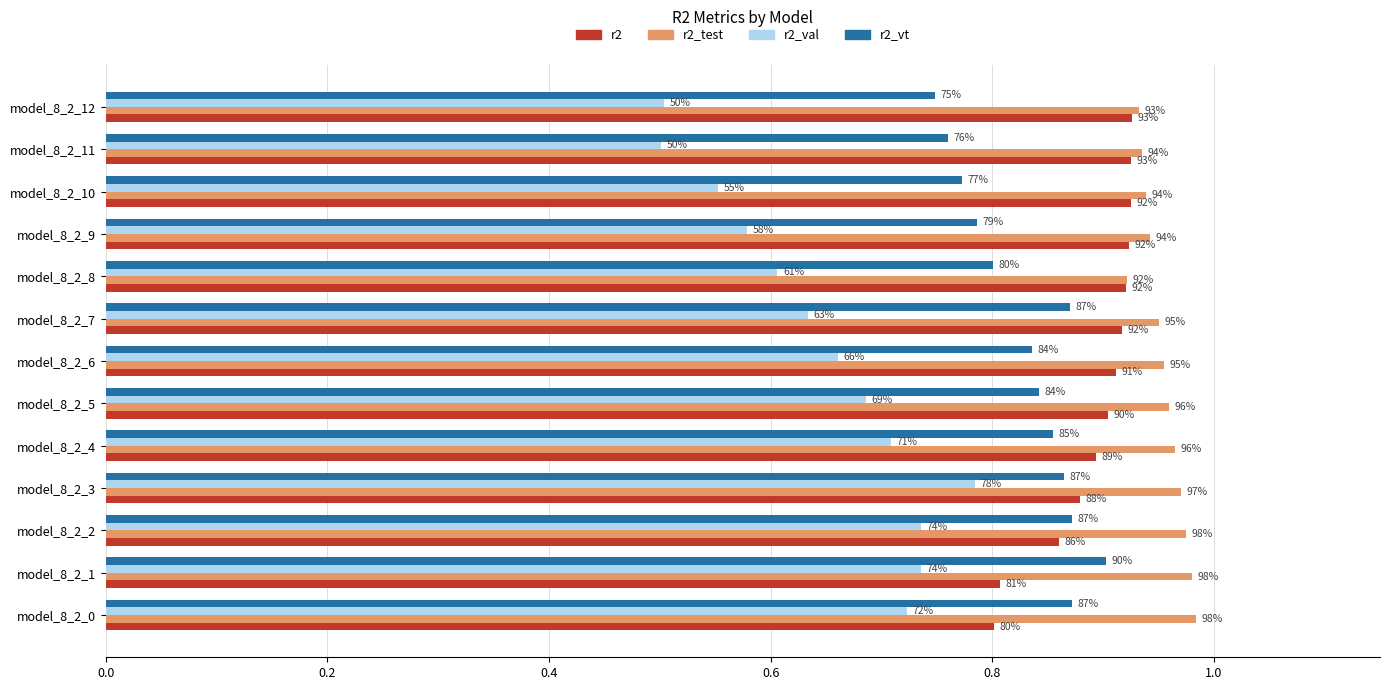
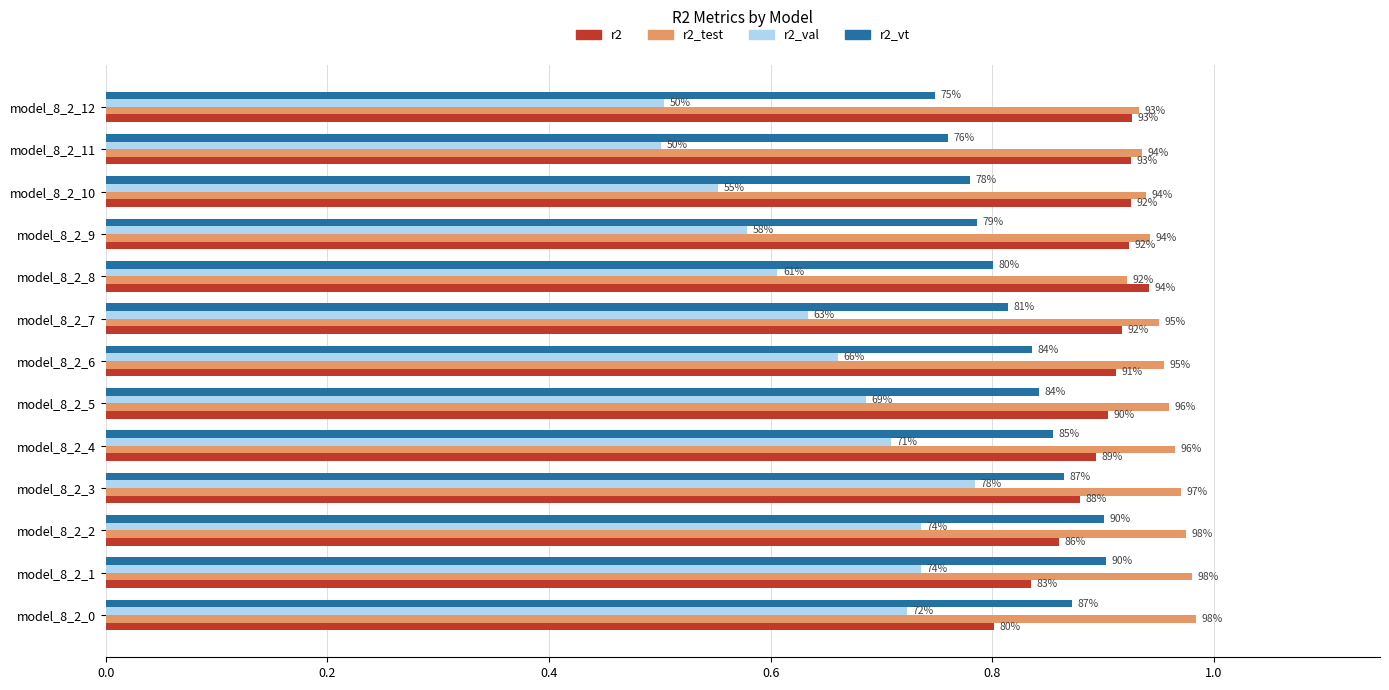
  {
    "r2": {
      "model_8_2_11": "93%",
      "model_8_2_10": "92%",
      "model_8_2_9": "92%",
-     "model_8_2_8": "92%",
+     "model_8_2_8": "94%",
      "model_8_2_7": "92%",
      "model_8_2_6": "91%",
      "model_8_2_5": "90%",
      "model_8_2_4": "89%",
      "model_8_2_3": "88%",
      "model_8_2_2": "86%",
-     "model_8_2_1": "81%",
+     "model_8_2_1": "83%",
      "model_8_2_0": "80%"
    },
    "r2_test": {
      "model_8_2_11": "94%",
      "model_8_2_10": "94%",
      "model_8_2_9": "94%",
      "model_8_2_7": "95%",
      "model_8_2_6": "95%",
      "model_8_2_5": "96%",
      "model_8_2_4": "96%",
      "model_8_2_3": "97%",
      "model_8_2_2": "98%",
      "model_8_2_1": "98%",
      "model_8_2_0": "98%"
    },
    "r2_val": {
      "model_8_2_12": "50%",
      "model_8_2_11": "50%",
      "model_8_2_10": "55%",
      "model_8_2_9": "58%",
      "model_8_2_8": "61%",
      "model_8_2_7": "63%",
      "model_8_2_6": "66%",
      "model_8_2_5": "69%",
      "model_8_2_4": "71%",
      "model_8_2_3": "78%",
      "model_8_2_2": "74%",
      "model_8_2_1": "74%",
      "model_8_2_0": "72%"
    },
    "r2_vt": {
      "model_8_2_12": "75%",
      "model_8_2_11": "76%",
-     "model_8_2_10": "77%",
+     "model_8_2_10": "78%",
      "model_8_2_9": "79%",
      "model_8_2_8": "80%",
-     "model_8_2_7": "87%",
+     "model_8_2_7": "81%",
      "model_8_2_6": "84%",
      "model_8_2_5": "84%",
      "model_8_2_4": "85%",
      "model_8_2_3": "87%",
-     "model_8_2_2": "87%",
+     "model_8_2_2": "90%",
      "model_8_2_1": "90%",
      "model_8_2_0": "87%"
    }
  }
